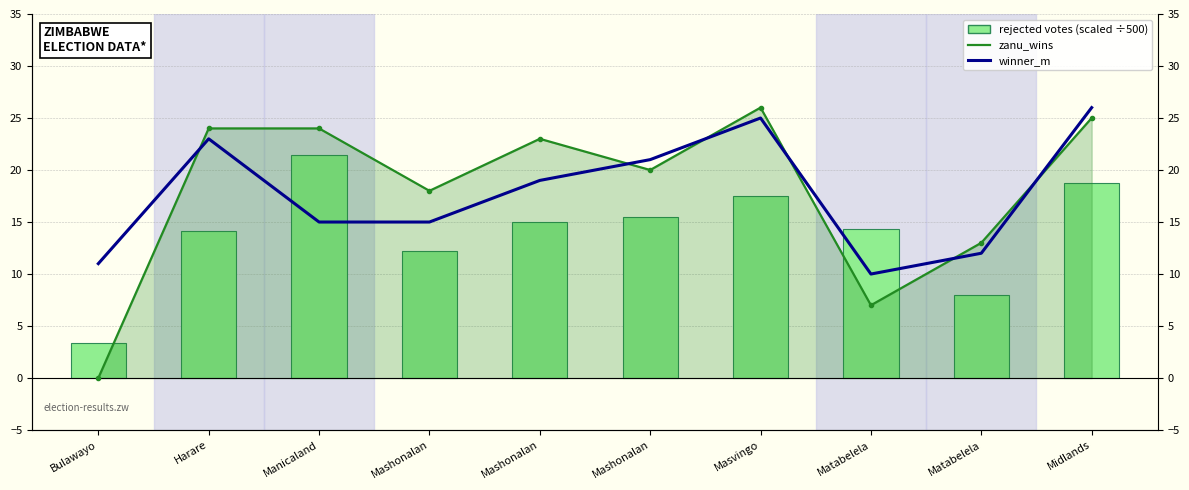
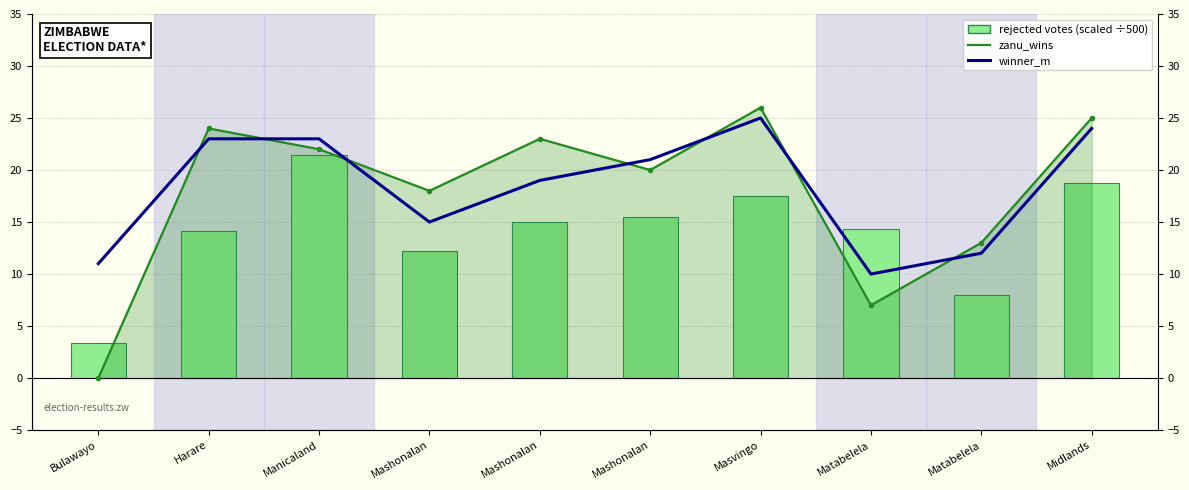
  {
    "zanu_wins": {
      "Bulawayo": 0,
      "Harare": 24,
-     "Manicaland": 24,
+     "Manicaland": 22,
      "Masvingo": 26,
      "Midlands": 25
    },
    "winner_m": {
      "Bulawayo": 11,
      "Harare": 23,
-     "Manicaland": 15,
+     "Manicaland": 23,
      "Masvingo": 25,
-     "Midlands": 26
+     "Midlands": 24
    }
  }
